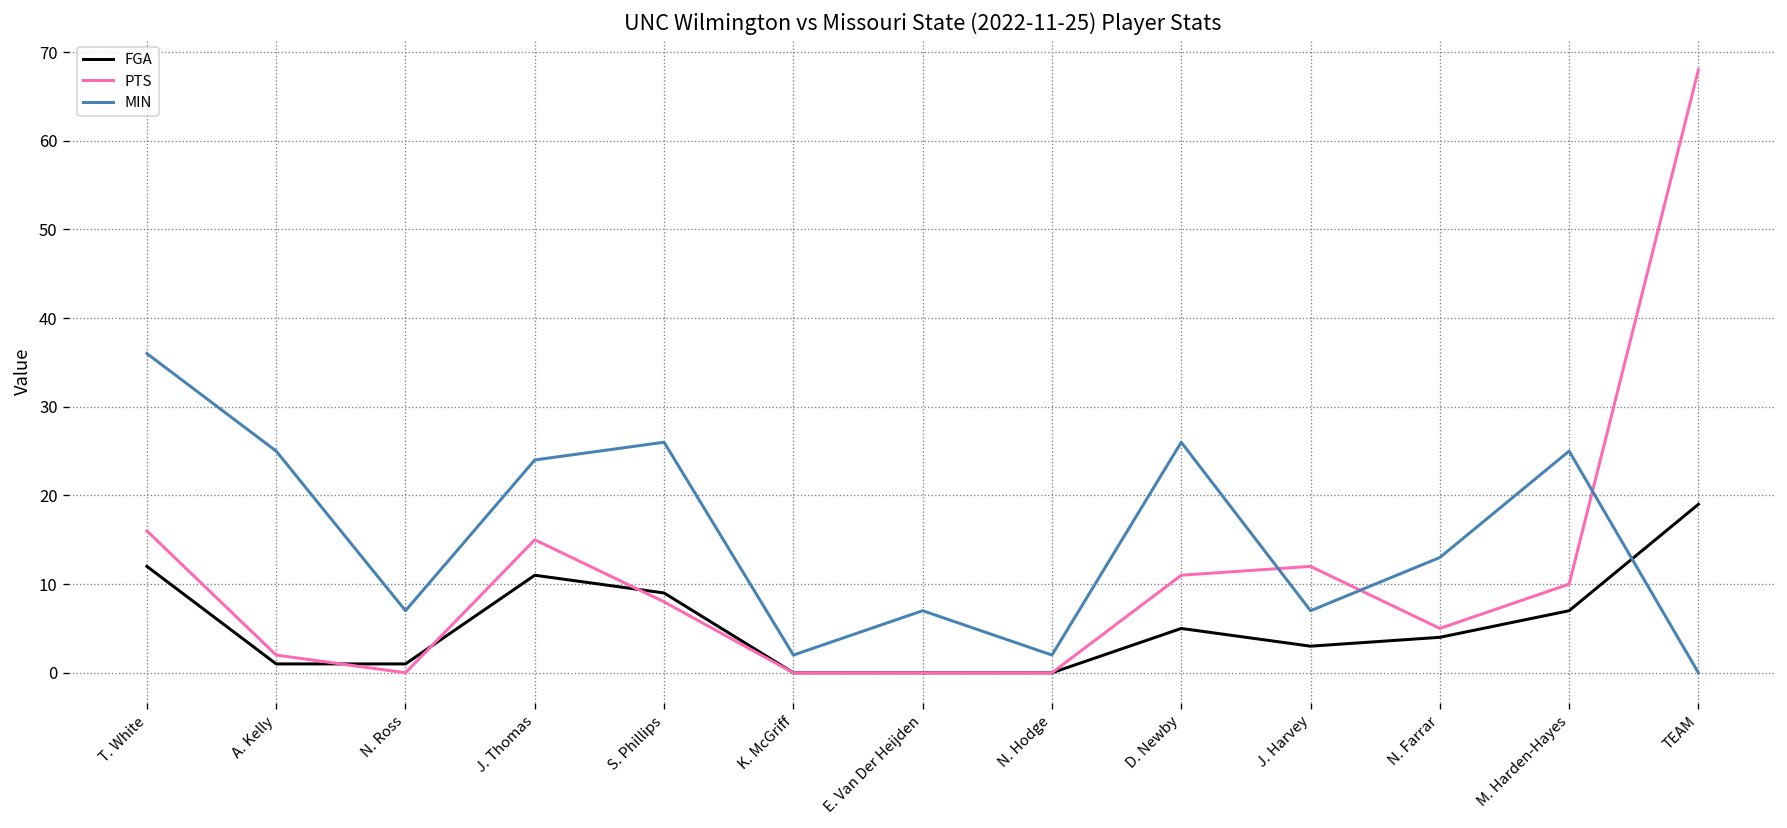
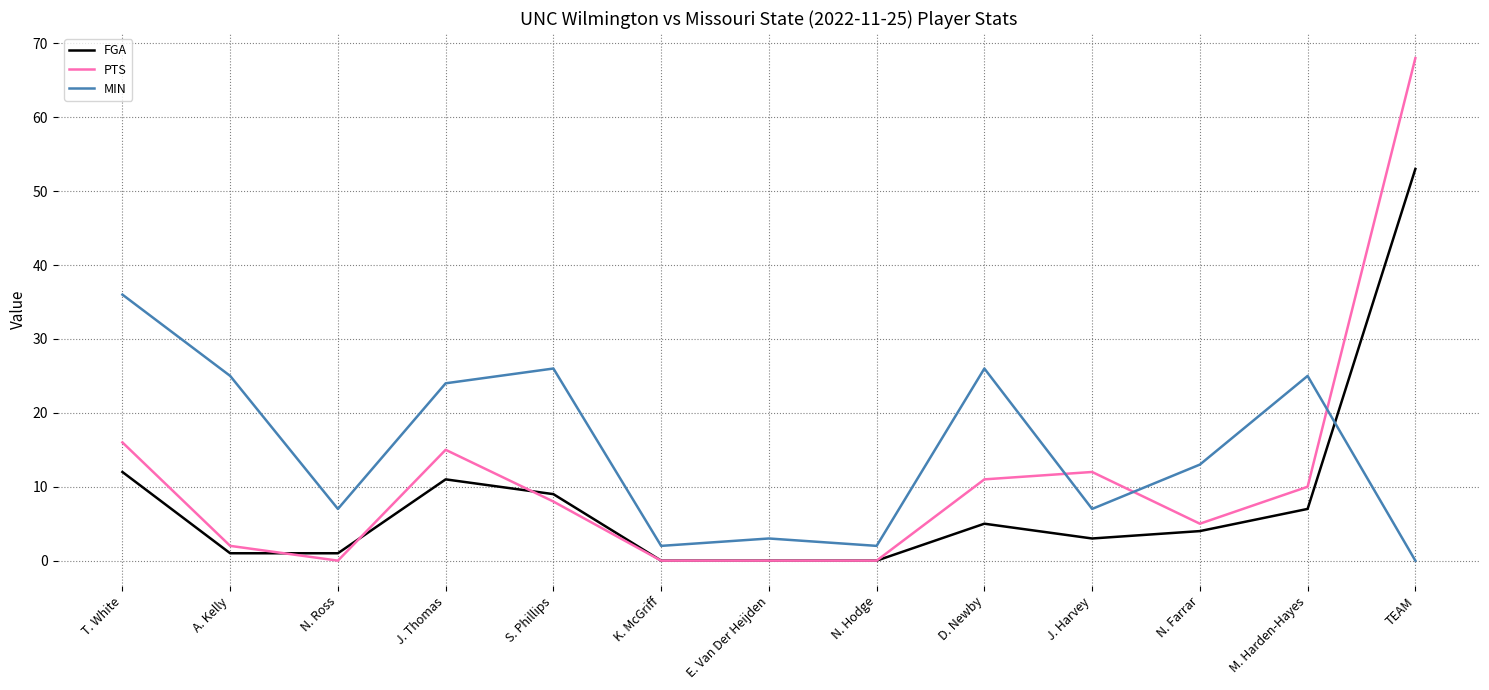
  {
    "FGA": {
      "T. White": 12,
      "A. Kelly": 1,
      "N. Ross": 1,
      "J. Thomas": 11,
      "S. Phillips": 9,
      "D. Newby": 5,
      "J. Harvey": 3,
      "N. Farrar": 4,
      "M. Harden-Hayes": 7,
-     "TEAM": 19
+     "TEAM": 53
    },
    "PTS": {
      "T. White": 16,
      "A. Kelly": 2,
      "N. Ross": 0,
      "J. Thomas": 15,
      "S. Phillips": 8,
      "D. Newby": 11,
      "J. Harvey": 12,
      "N. Farrar": 5,
      "M. Harden-Hayes": 10,
      "TEAM": 68
    },
    "MIN": {
      "T. White": 36,
      "A. Kelly": 25,
      "N. Ross": 7,
      "J. Thomas": 24,
      "S. Phillips": 26,
      "K. McGriff": 2,
-     "E. Van Der Heijden": 7,
+     "E. Van Der Heijden": 3,
      "N. Hodge": 2,
      "D. Newby": 26,
      "J. Harvey": 7,
      "N. Farrar": 13,
      "M. Harden-Hayes": 25,
      "TEAM": 0
    }
  }
